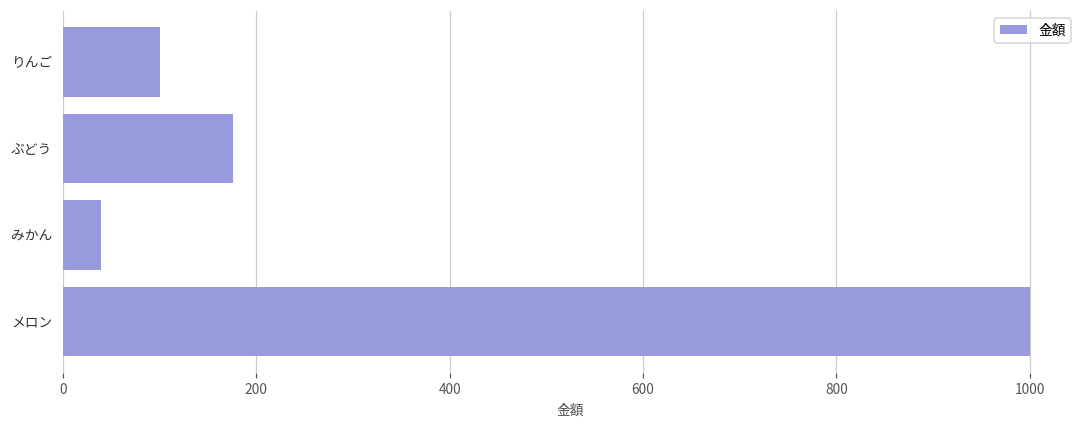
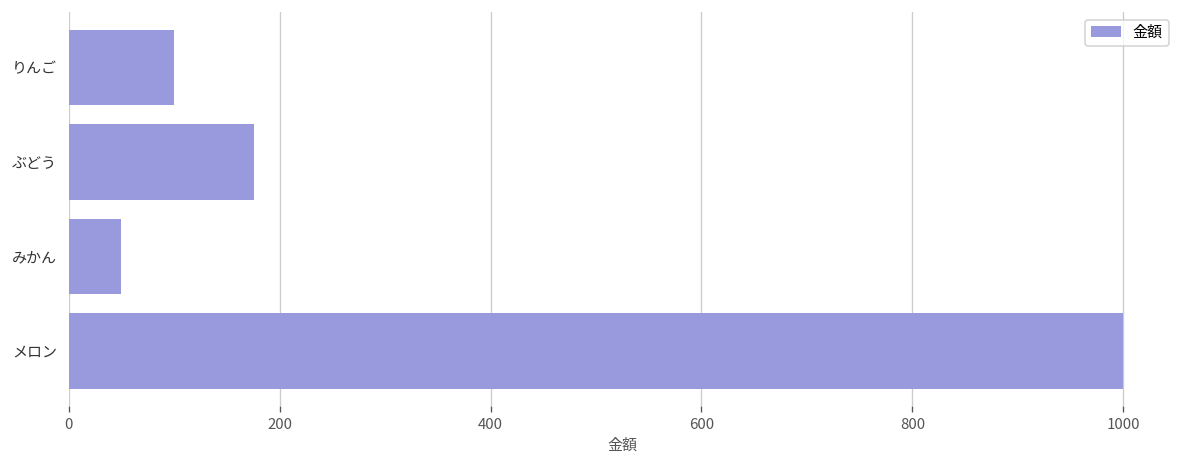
  {
    "りんご": 100,
    "ぶどう": 180,
-   "みかん": 40,
+   "みかん": 50,
    "メロン": 1000
  }
